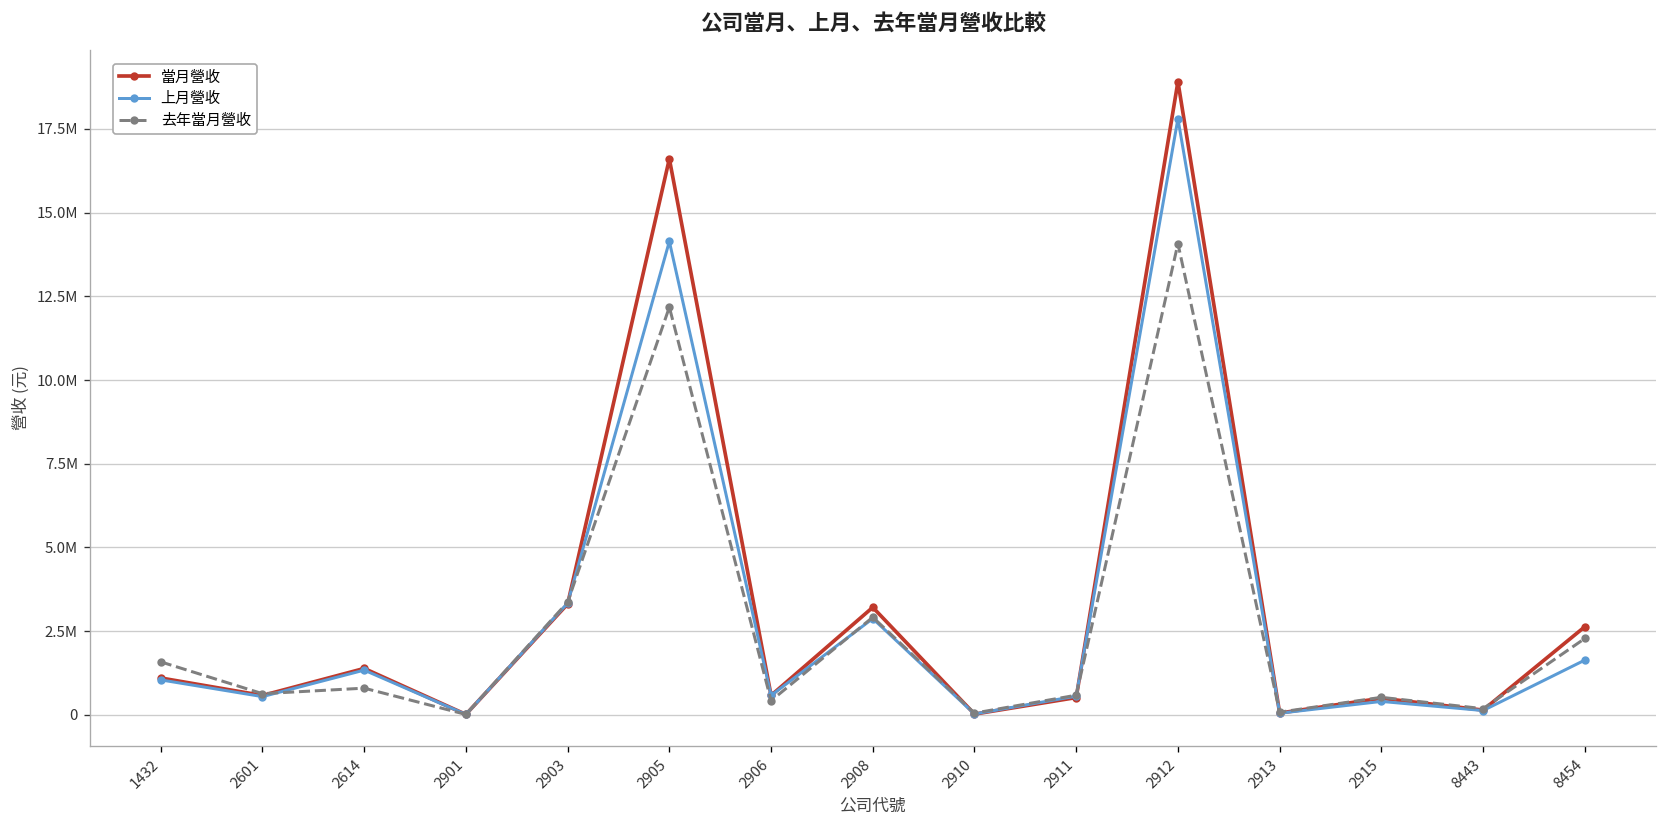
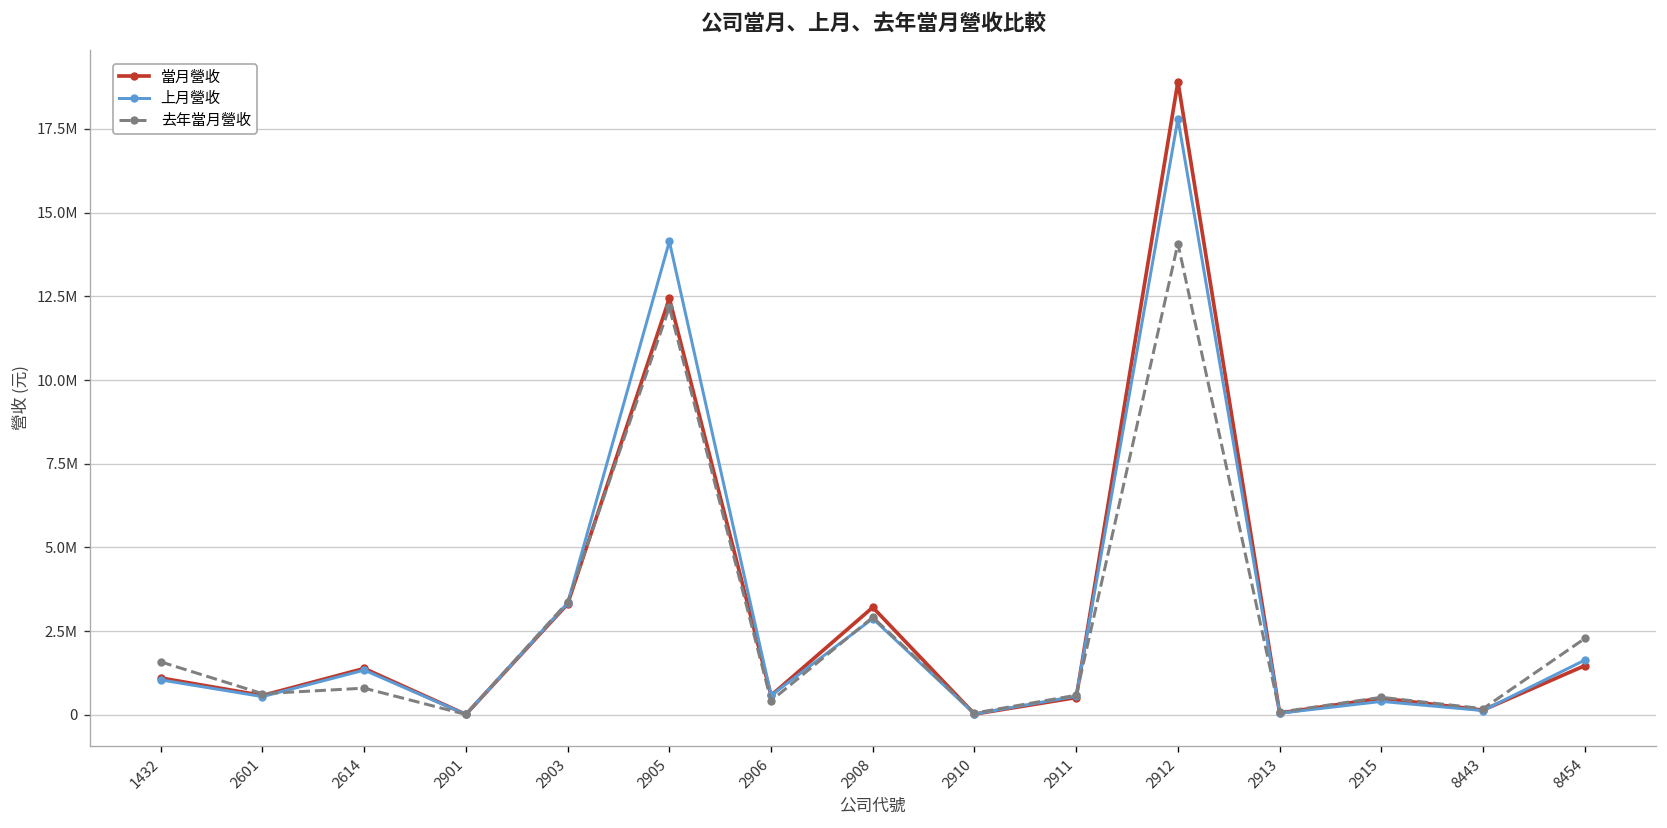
  {
    "當月營收": {
-     "2905": 16600000,
+     "2905": 12400000,
      "2908": 3200000,
      "2912": 18900000,
-     "8454": 2600000
+     "8454": 1500000
    },
    "上月營收": {
      "2905": 14100000,
      "2912": 17800000,
      "2915": 400000,
      "8454": 1600000
    },
    "去年當月營收": {
      "1432": 1600000,
      "2614": 800000,
      "2905": 12200000,
      "2906": 400000,
      "2912": 14100000,
      "8454": 2300000
    }
  }
